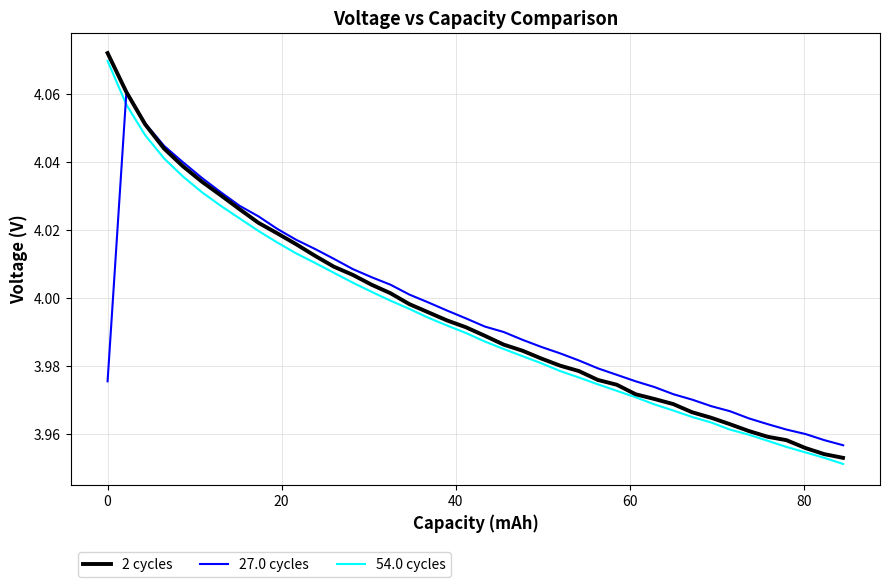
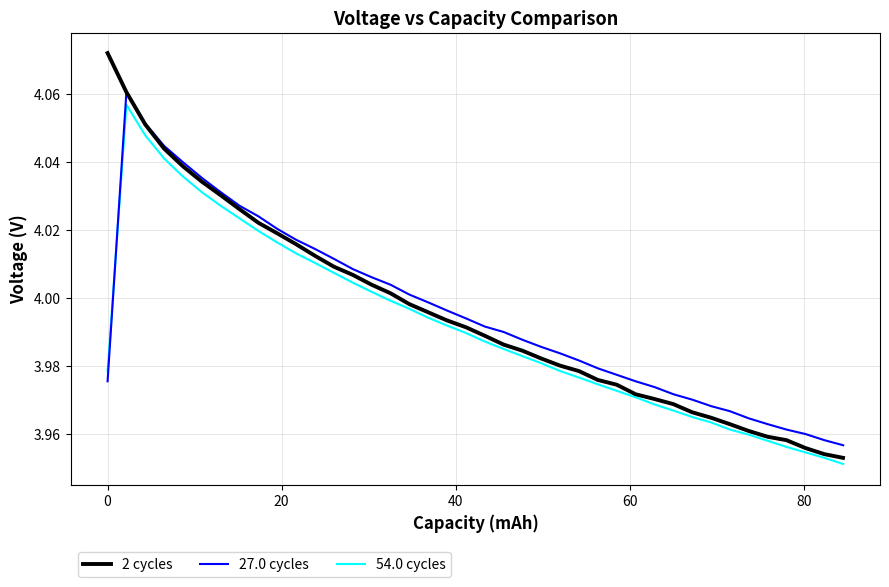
  {
    "2 cycles": {
      "0": 4.072
    },
    "27.0 cycles": {
      "0": 3.975
    },
    "54.0 cycles": {
-     "0": 4.070
+     "0": 3.978
    }
  }
